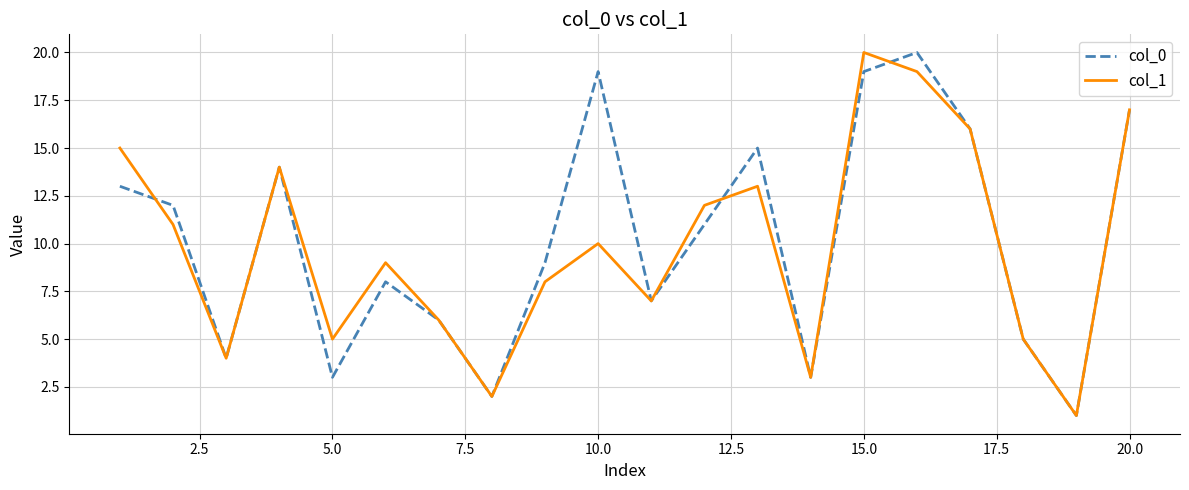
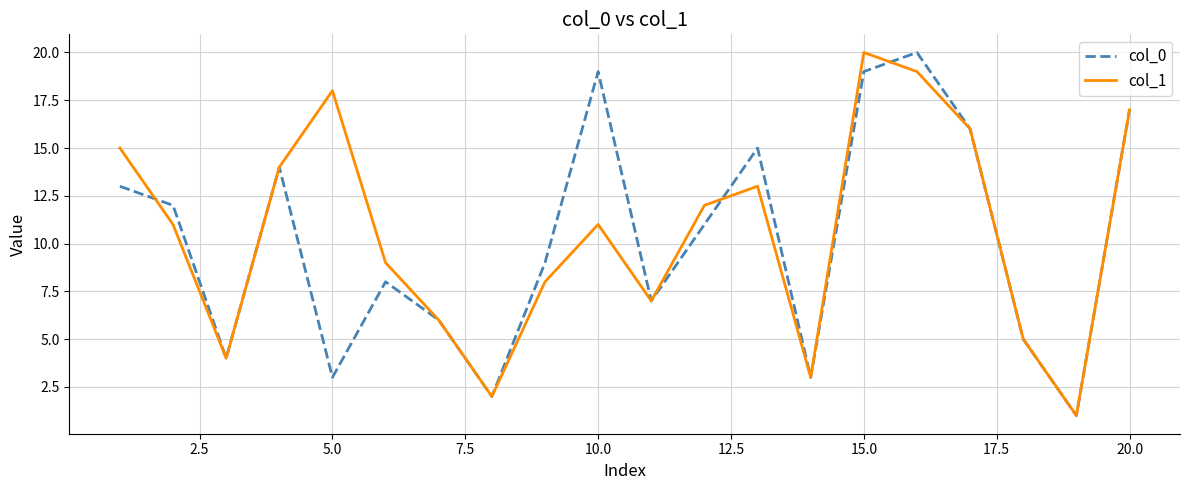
  {
    "col_0": {
      "5.0": 3,
      "10.0": 19,
      "15.0": 19
    },
    "col_1": {
-     "5.0": 5,
-     "10.0": 10,
+     "5.0": 18,
+     "10.0": 11,
      "15.0": 20
    }
  }
